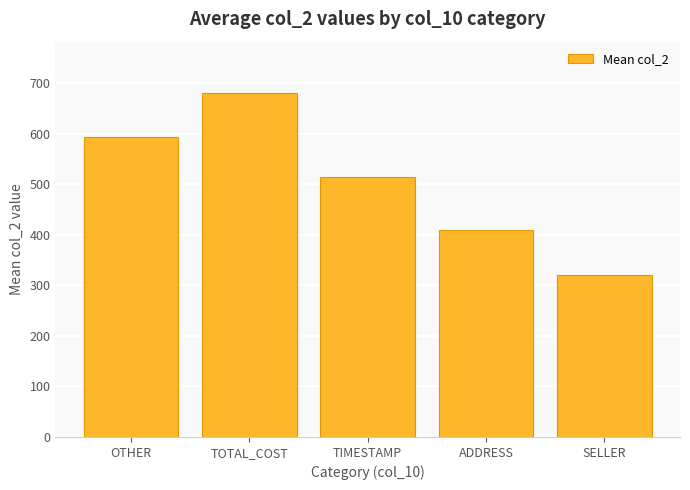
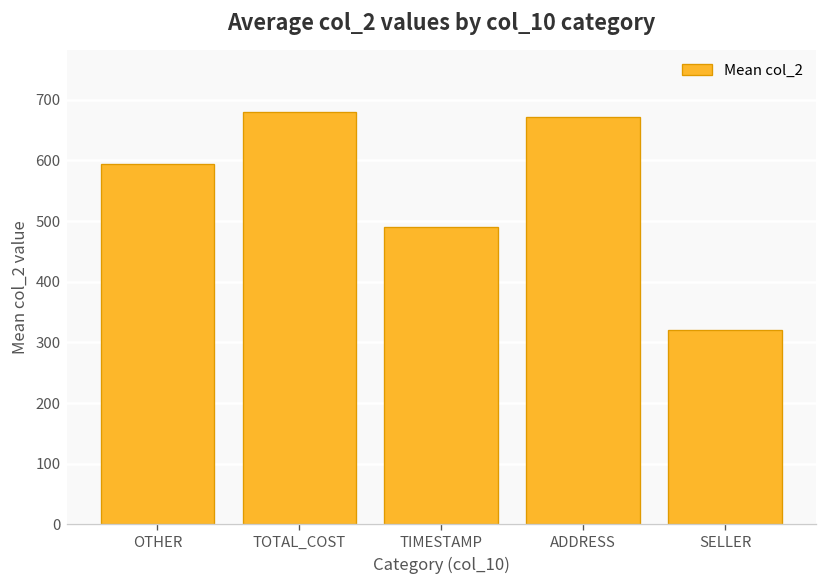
  {
    "OTHER": 590,
    "TOTAL_COST": 680,
-   "TIMESTAMP": 510,
-   "ADDRESS": 410,
+   "TIMESTAMP": 490,
+   "ADDRESS": 670,
    "SELLER": 320
  }
